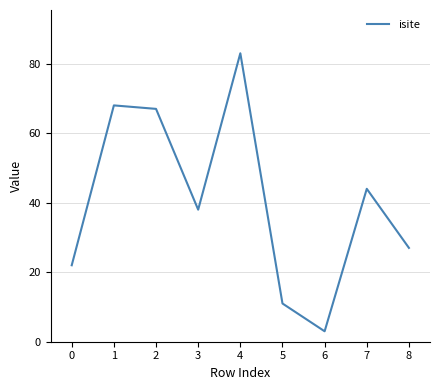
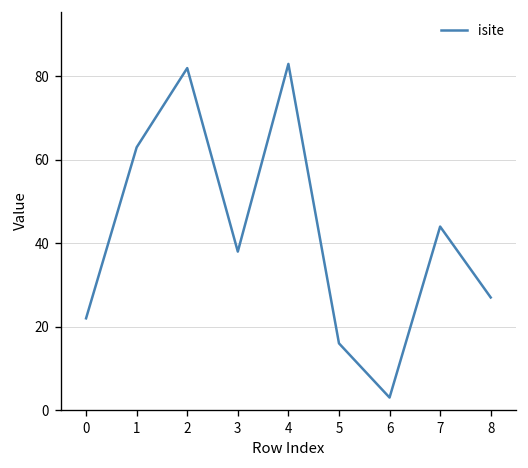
  {
    "0": 22,
-   "1": 68,
-   "2": 67,
+   "1": 63,
+   "2": 82,
    "3": 38,
    "4": 83,
-   "5": 11,
+   "5": 16,
    "6": 3,
    "7": 44,
    "8": 27
  }
